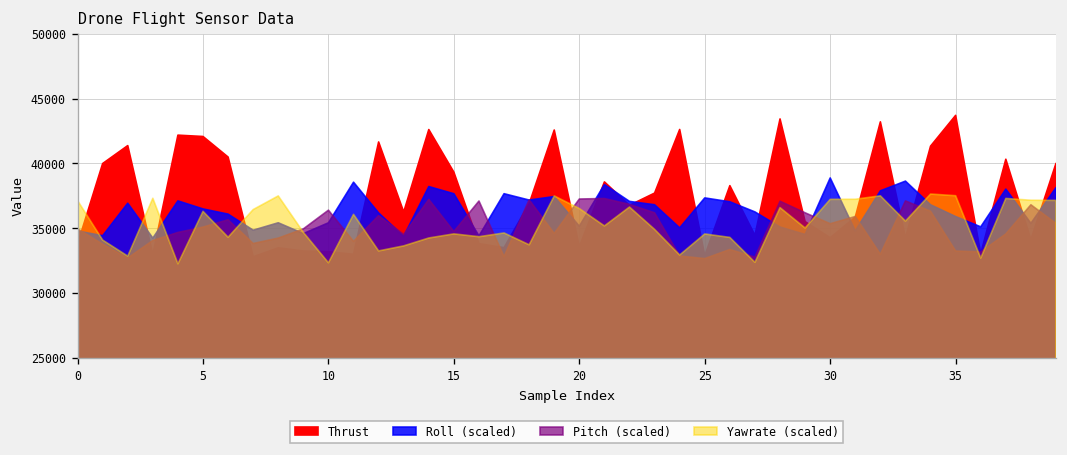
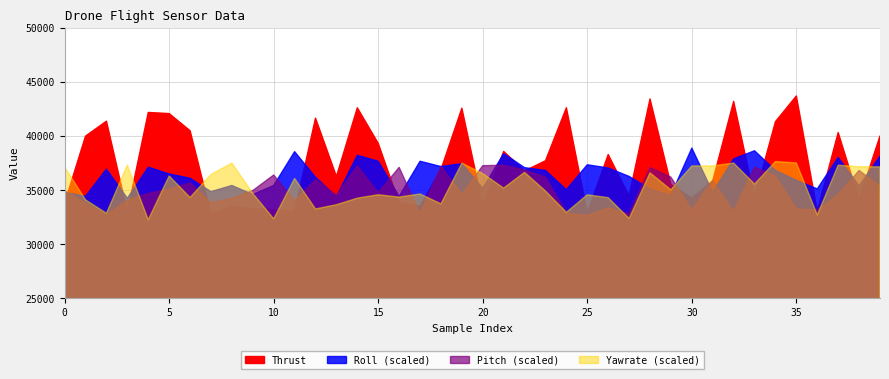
  {
    "Thrust": {
      "0": 33800,
      "5": 42100,
      "10": 33200,
      "15": 39300,
      "20": 33600,
      "30": 34300,
      "35": 43700
    },
    "Roll (scaled)": {
      "10": 35400,
      "15": 37700,
      "20": 35200,
      "25": 37300,
      "30": 38900,
      "35": 35900
    },
    "Pitch (scaled)": {
      "5": 35100,
      "10": 36400,
      "20": 37300,
-     "30": 35400,
+     "30": 33100,
      "35": 33200
    },
    "Yawrate (scaled)": {
      "0": 37100,
      "10": 32300,
      "20": 36500,
      "25": 34600,
      "30": 37200,
      "35": 37500
    }
  }
